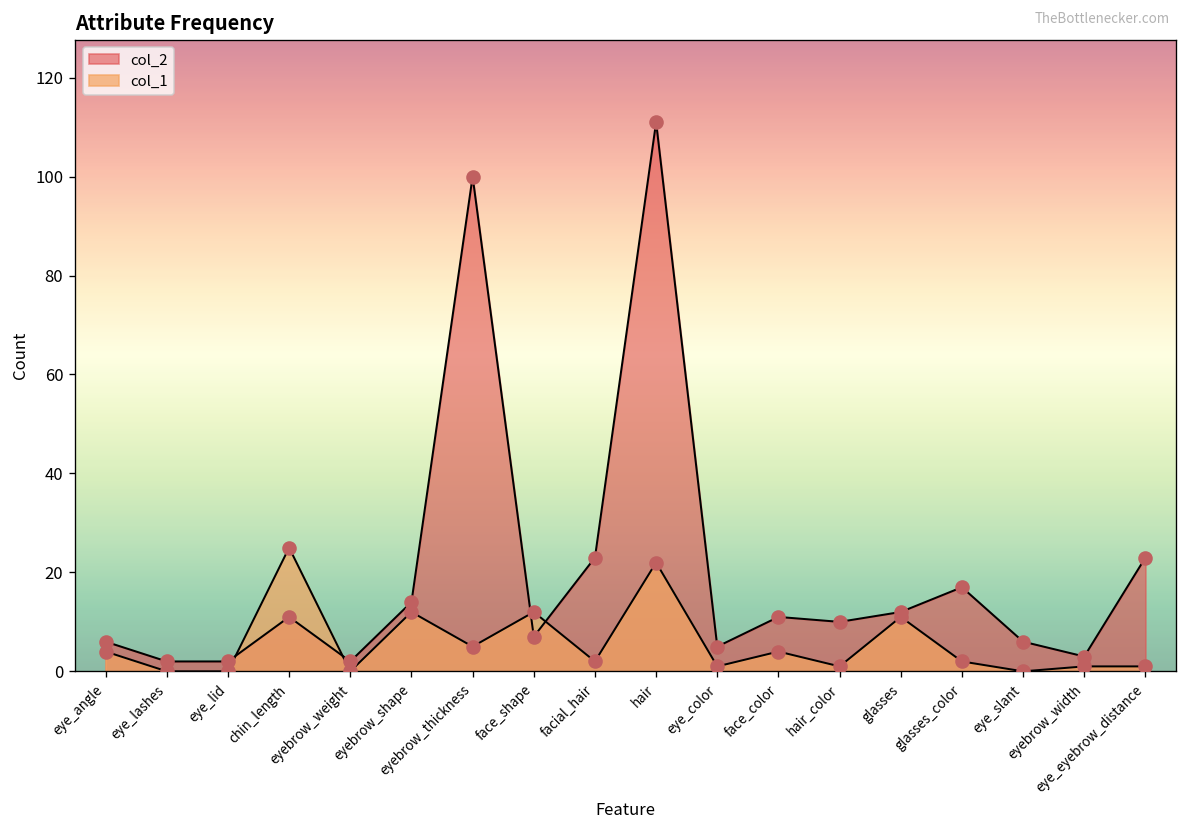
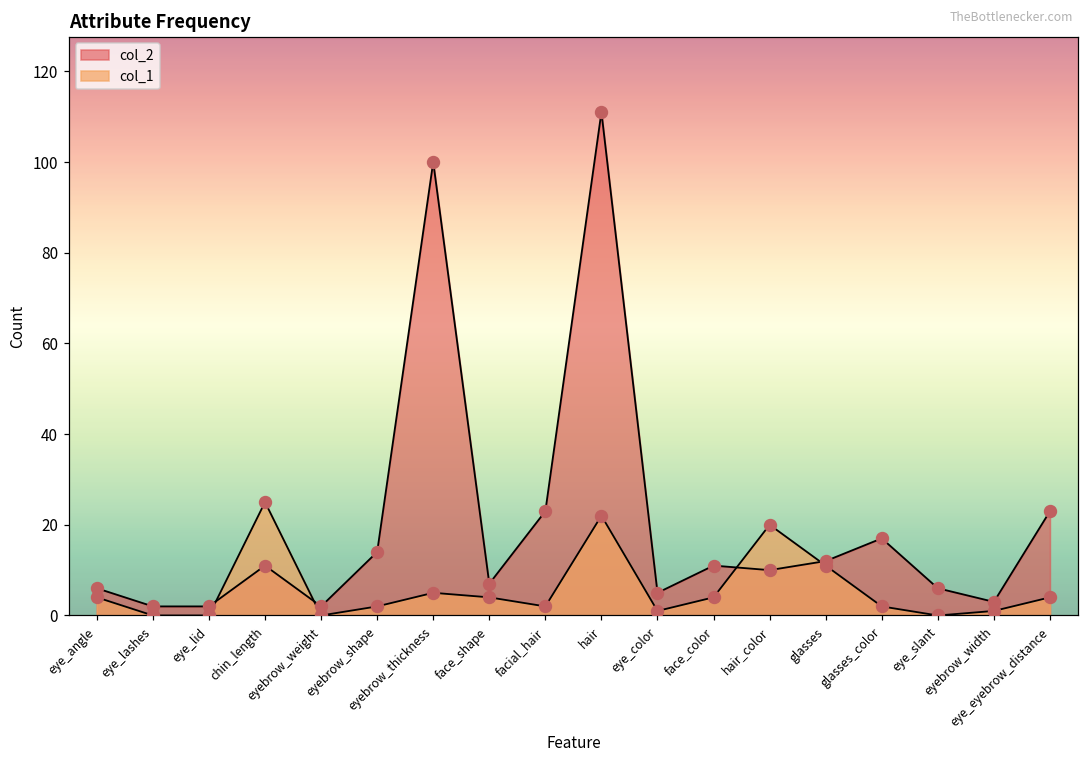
  {
    "col_2": {
      "eye_angle": 6,
      "eye_lashes": 2,
      "eye_lid": 2,
      "chin_length": 11,
      "eyebrow_weight": 2,
      "eyebrow_shape": 14,
      "eyebrow_thickness": 100,
      "face_shape": 7,
      "facial_hair": 23,
      "hair": 111,
      "eye_color": 5,
      "face_color": 11,
      "hair_color": 10,
      "glasses": 12,
      "glasses_color": 17,
      "eye_slant": 6,
      "eyebrow_width": 3,
      "eye_eyebrow_distance": 23
    },
    "col_1": {
      "eye_angle": 4,
      "eye_lashes": 0,
      "eye_lid": 0,
      "chin_length": 25,
      "eyebrow_weight": 0,
-     "eyebrow_shape": 12,
+     "eyebrow_shape": 2,
      "eyebrow_thickness": 5,
-     "face_shape": 12,
+     "face_shape": 4,
      "facial_hair": 2,
      "hair": 22,
      "eye_color": 1,
      "face_color": 4,
-     "hair_color": 1,
+     "hair_color": 20,
      "glasses": 11,
      "glasses_color": 2,
      "eye_slant": 0,
      "eyebrow_width": 1,
-     "eye_eyebrow_distance": 1
+     "eye_eyebrow_distance": 4
    }
  }
